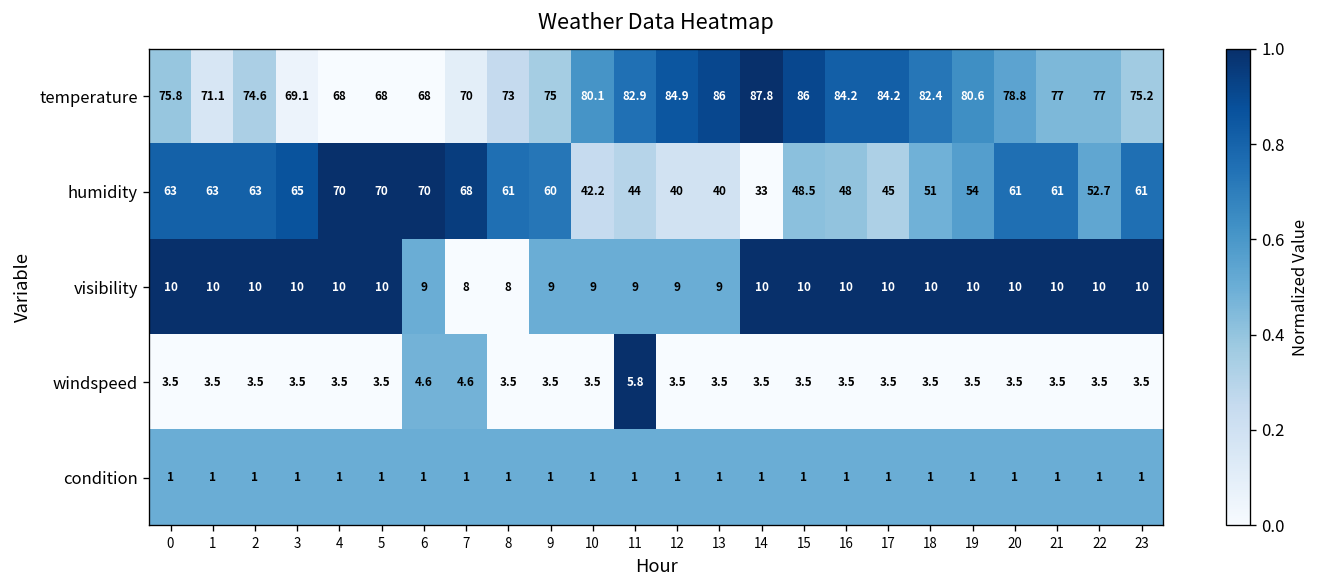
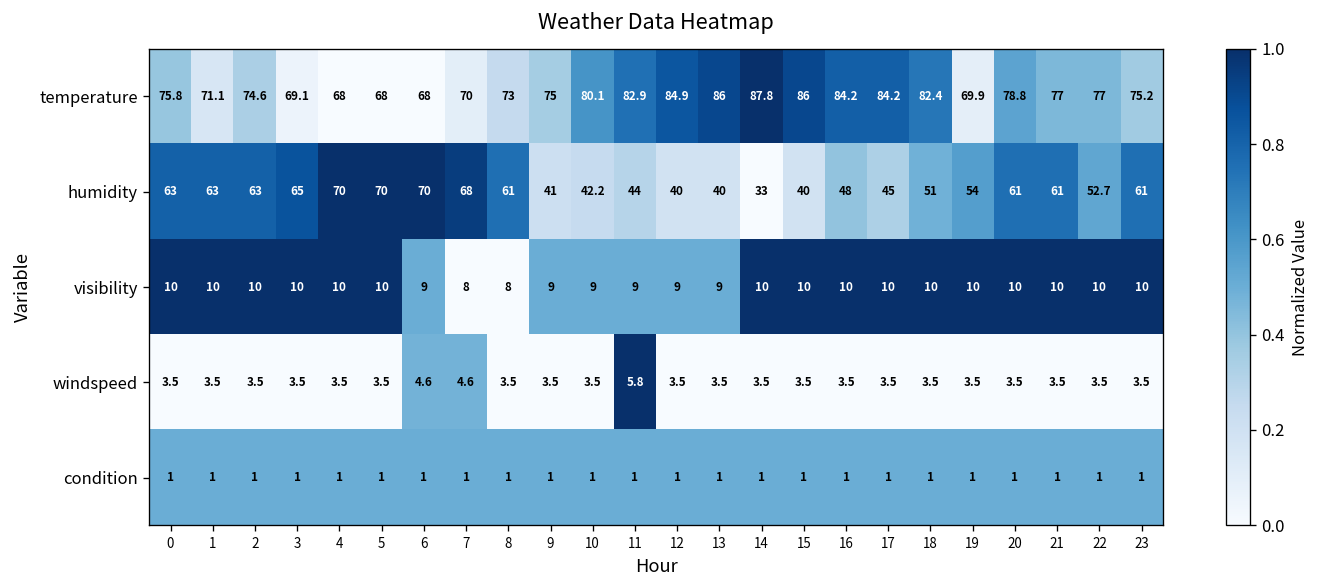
  {
    "temperature": {
      "0": 75.8,
      "1": 71.1,
      "2": 74.6,
      "3": 69.1,
      "4": 68,
      "5": 68,
      "6": 68,
      "7": 70,
      "8": 73,
      "9": 75,
      "10": 80.1,
      "11": 82.9,
      "12": 84.9,
      "13": 86,
      "14": 87.8,
      "15": 86,
      "16": 84.2,
      "17": 84.2,
      "18": 82.4,
-     "19": 80.6,
+     "19": 69.9,
      "20": 78.8,
      "21": 77,
      "22": 77,
      "23": 75.2
    },
    "humidity": {
      "0": 63,
      "1": 63,
      "2": 63,
      "3": 65,
      "4": 70,
      "5": 70,
      "6": 70,
      "7": 68,
      "8": 61,
-     "9": 60,
+     "9": 41,
      "10": 42.2,
      "11": 44,
      "12": 40,
      "13": 40,
      "14": 33,
-     "15": 48.5,
+     "15": 40,
      "16": 48,
      "17": 45,
      "18": 51,
      "19": 54,
      "20": 61,
      "21": 61,
      "22": 52.7,
      "23": 61
    },
    "visibility": {
      "0": 10,
      "1": 10,
      "2": 10,
      "3": 10,
      "4": 10,
      "5": 10,
      "6": 9,
      "7": 8,
      "8": 8,
      "9": 9,
      "10": 9,
      "11": 9,
      "12": 9,
      "13": 9,
      "14": 10,
      "15": 10,
      "16": 10,
      "17": 10,
      "18": 10,
      "19": 10,
      "20": 10,
      "21": 10,
      "22": 10,
      "23": 10
    },
    "windspeed": {
      "0": 3.5,
      "1": 3.5,
      "2": 3.5,
      "3": 3.5,
      "4": 3.5,
      "5": 3.5,
      "6": 4.6,
      "7": 4.6,
      "8": 3.5,
      "9": 3.5,
      "10": 3.5,
      "11": 5.8,
      "12": 3.5,
      "13": 3.5,
      "14": 3.5,
      "15": 3.5,
      "16": 3.5,
      "17": 3.5,
      "18": 3.5,
      "19": 3.5,
      "20": 3.5,
      "21": 3.5,
      "22": 3.5,
      "23": 3.5
    },
    "condition": {
      "0": 1,
      "1": 1,
      "2": 1,
      "3": 1,
      "4": 1,
      "5": 1,
      "6": 1,
      "7": 1,
      "8": 1,
      "9": 1,
      "10": 1,
      "11": 1,
      "12": 1,
      "13": 1,
      "14": 1,
      "15": 1,
      "16": 1,
      "17": 1,
      "18": 1,
      "19": 1,
      "20": 1,
      "21": 1,
      "22": 1,
      "23": 1
    }
  }
